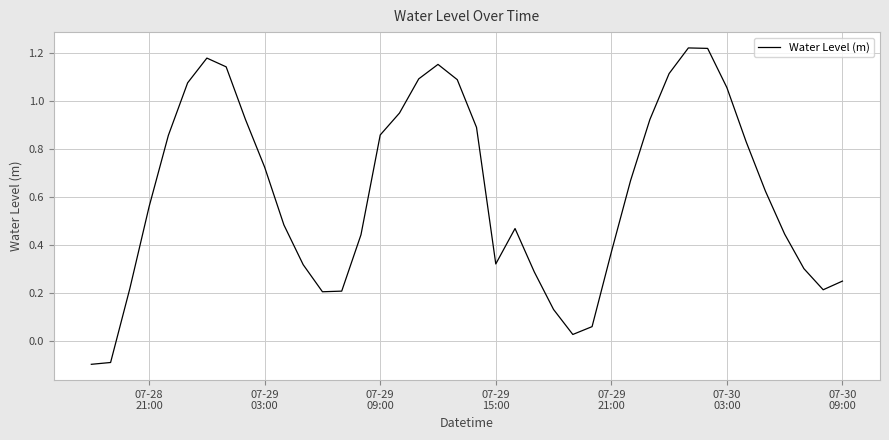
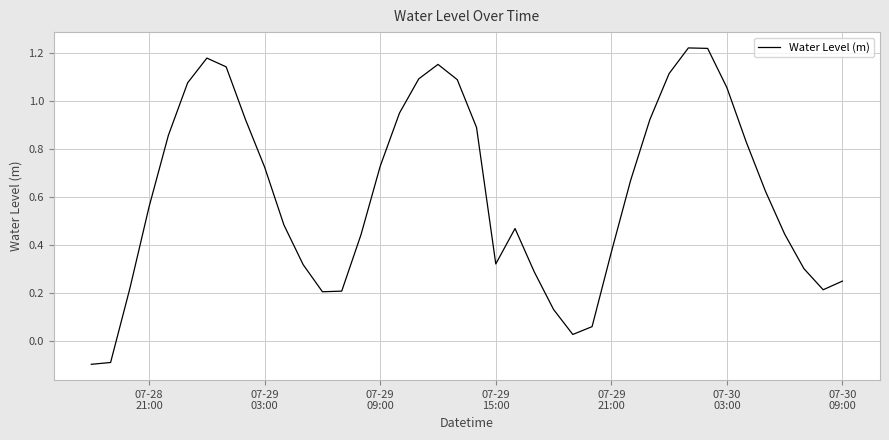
  {
    "07-28 21:00": 0.56,
    "07-29 03:00": 0.72,
-   "07-29 09:00": 0.86,
+   "07-29 09:00": 0.73,
    "07-29 15:00": 0.32,
    "07-29 21:00": 0.37,
    "07-30 03:00": 1.05,
    "07-30 09:00": 0.25
  }
